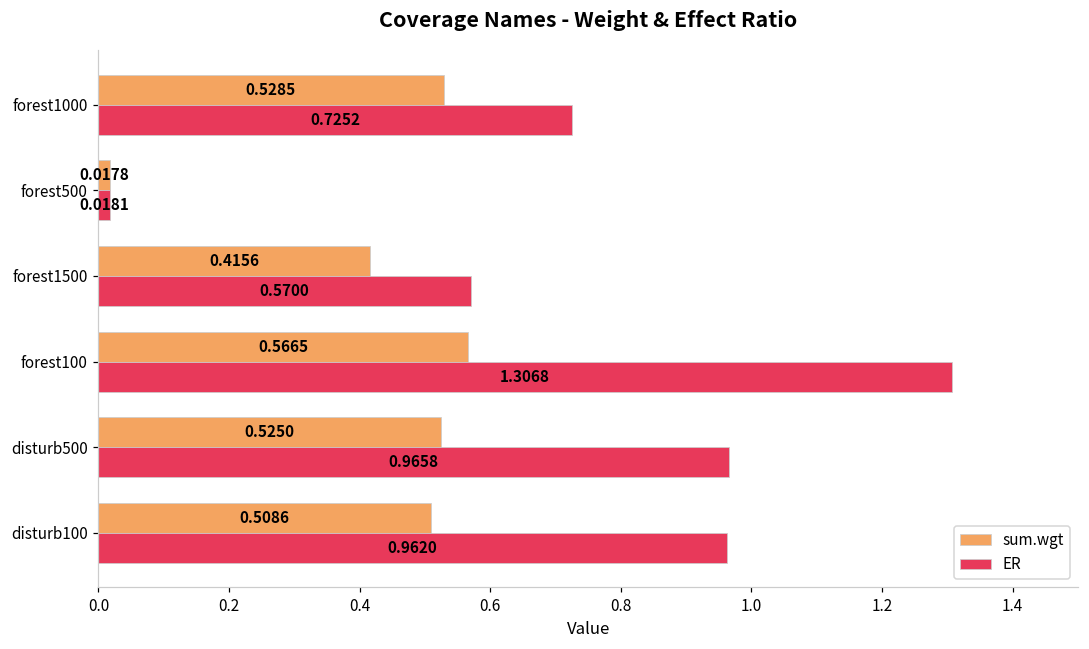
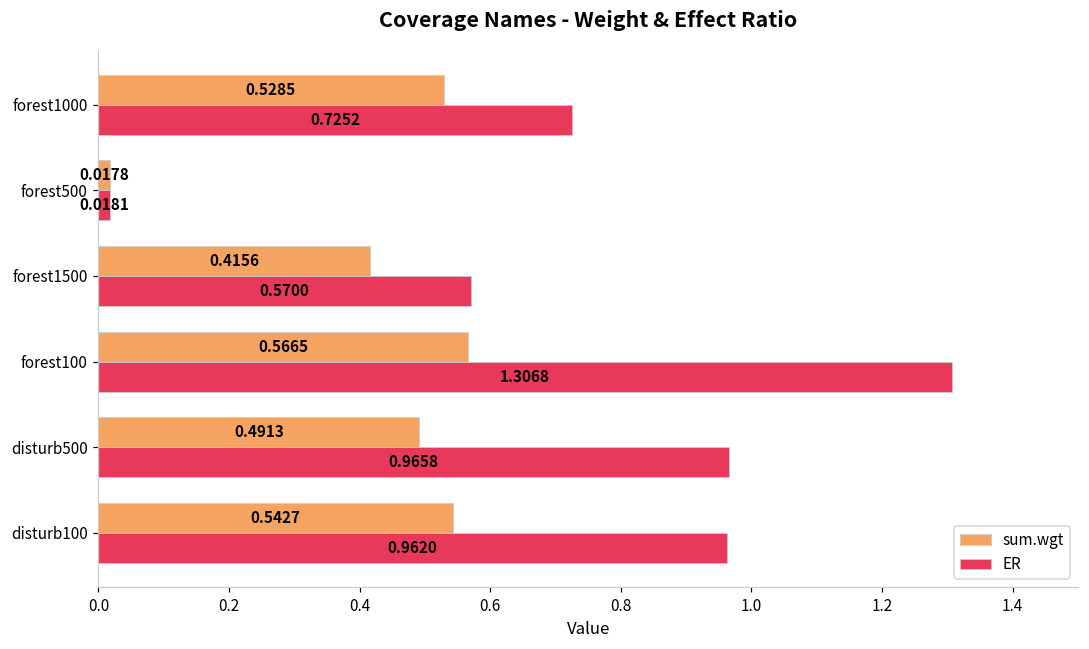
  {
    "sum.wgt": {
      "forest1000": 0.5285,
      "forest500": 0.0178,
      "forest1500": 0.4156,
      "forest100": 0.5665,
-     "disturb500": 0.5250,
-     "disturb100": 0.5086
+     "disturb500": 0.4913,
+     "disturb100": 0.5427
    },
    "ER": {
      "forest1000": 0.7252,
      "forest500": 0.0181,
      "forest1500": 0.5700,
      "forest100": 1.3068,
      "disturb500": 0.9658,
      "disturb100": 0.9620
    }
  }
